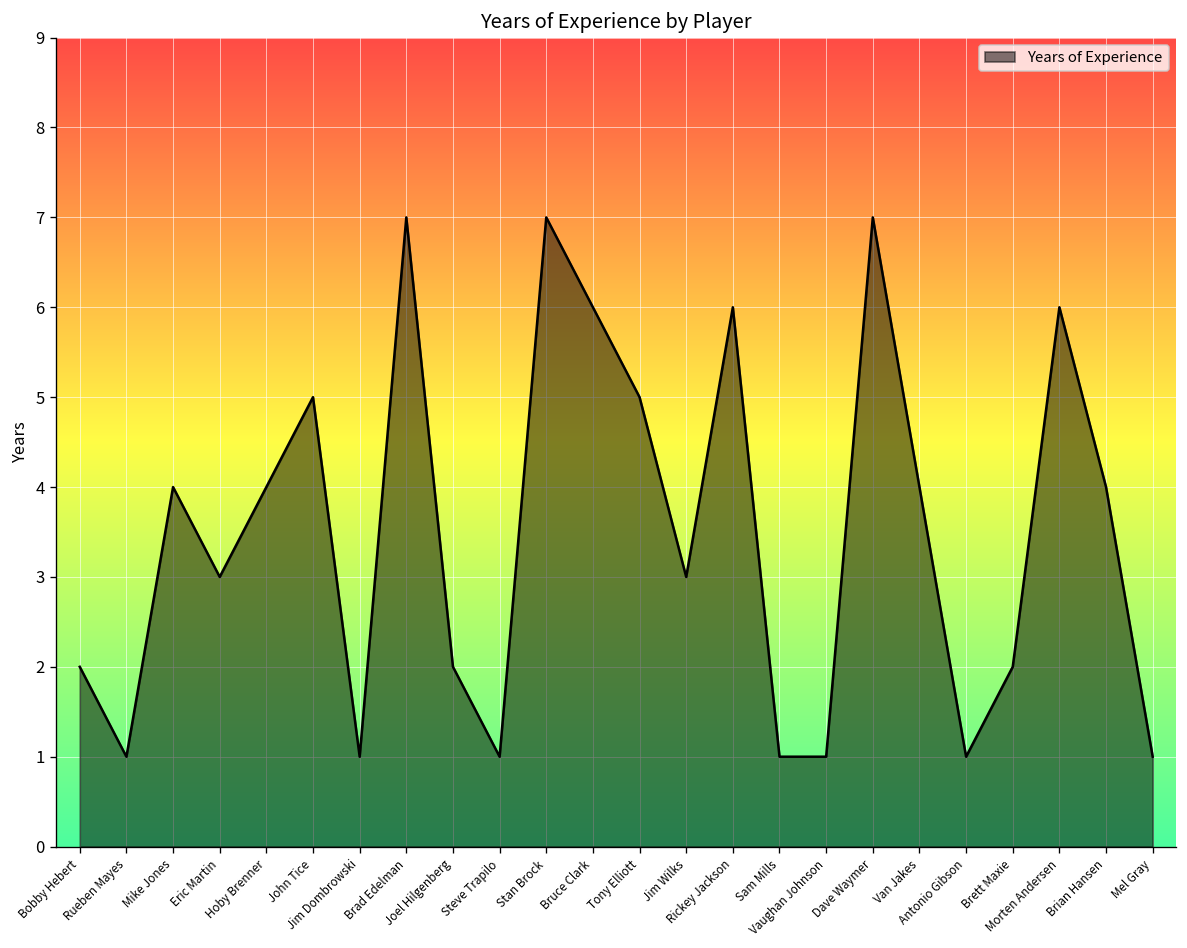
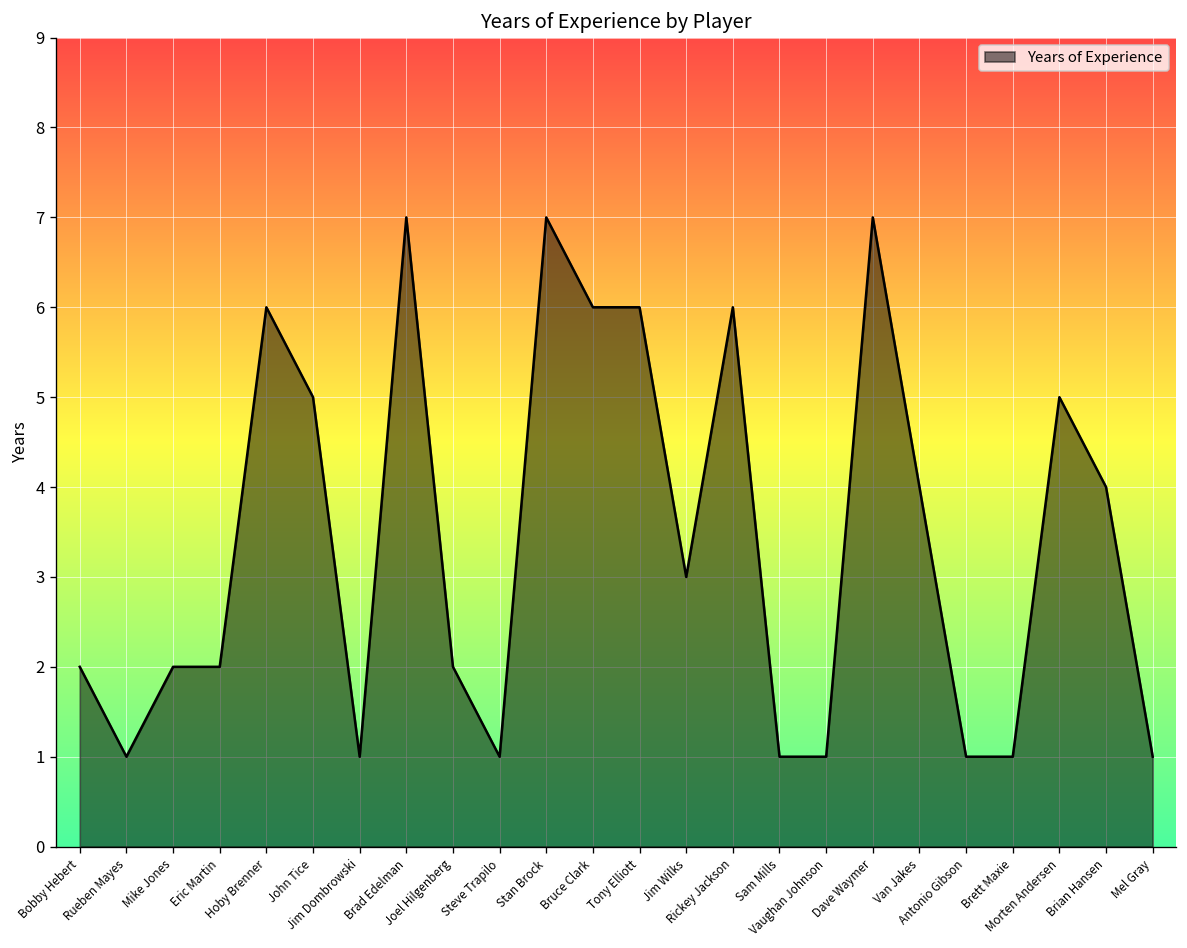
  {
    "Bobby Hebert": 2,
    "Rueben Mayes": 1,
-   "Mike Jones": 4,
-   "Eric Martin": 3,
-   "Hoby Brenner": 4,
+   "Mike Jones": 2,
+   "Eric Martin": 2,
+   "Hoby Brenner": 6,
    "John Tice": 5,
    "Jim Dombrowski": 1,
    "Brad Edelman": 7,
    "Joel Hilgenberg": 2,
    "Steve Trapilo": 1,
    "Stan Brock": 7,
    "Bruce Clark": 6,
-   "Tony Elliott": 5,
+   "Tony Elliott": 6,
    "Jim Wilks": 3,
    "Rickey Jackson": 6,
    "Sam Mills": 1,
    "Vaughan Johnson": 1,
    "Dave Waymer": 7,
    "Van Jakes": 4,
    "Antonio Gibson": 1,
-   "Brett Maxie": 2,
-   "Morten Andersen": 6,
+   "Brett Maxie": 1,
+   "Morten Andersen": 5,
    "Brian Hansen": 4,
    "Mel Gray": 1
  }
